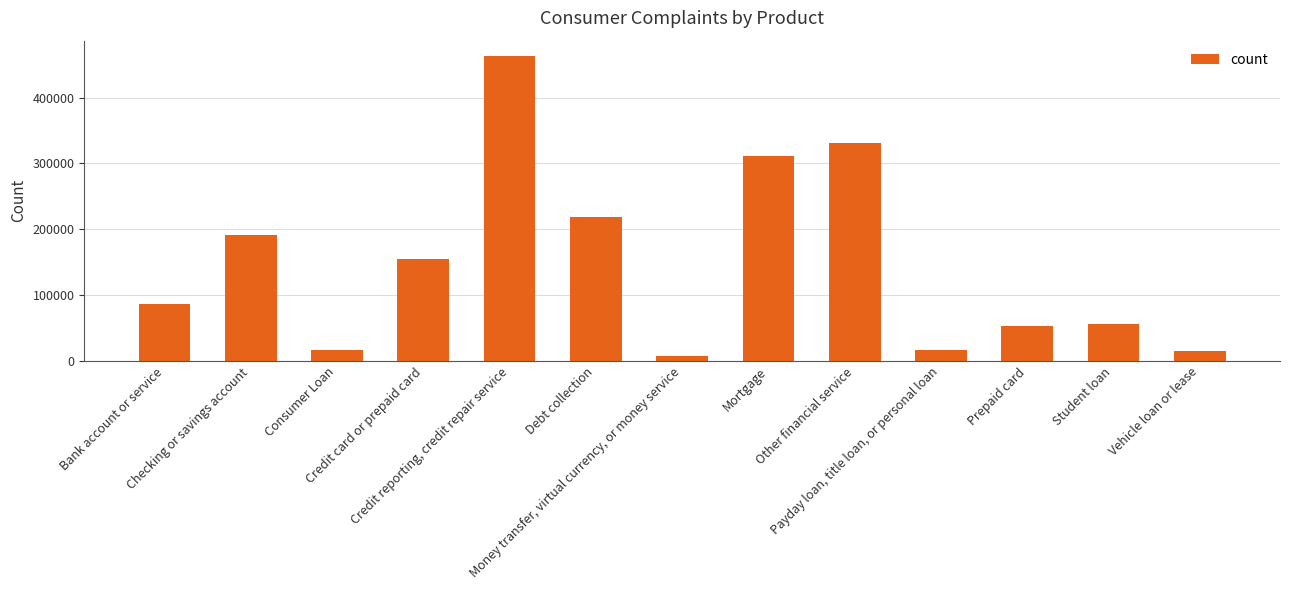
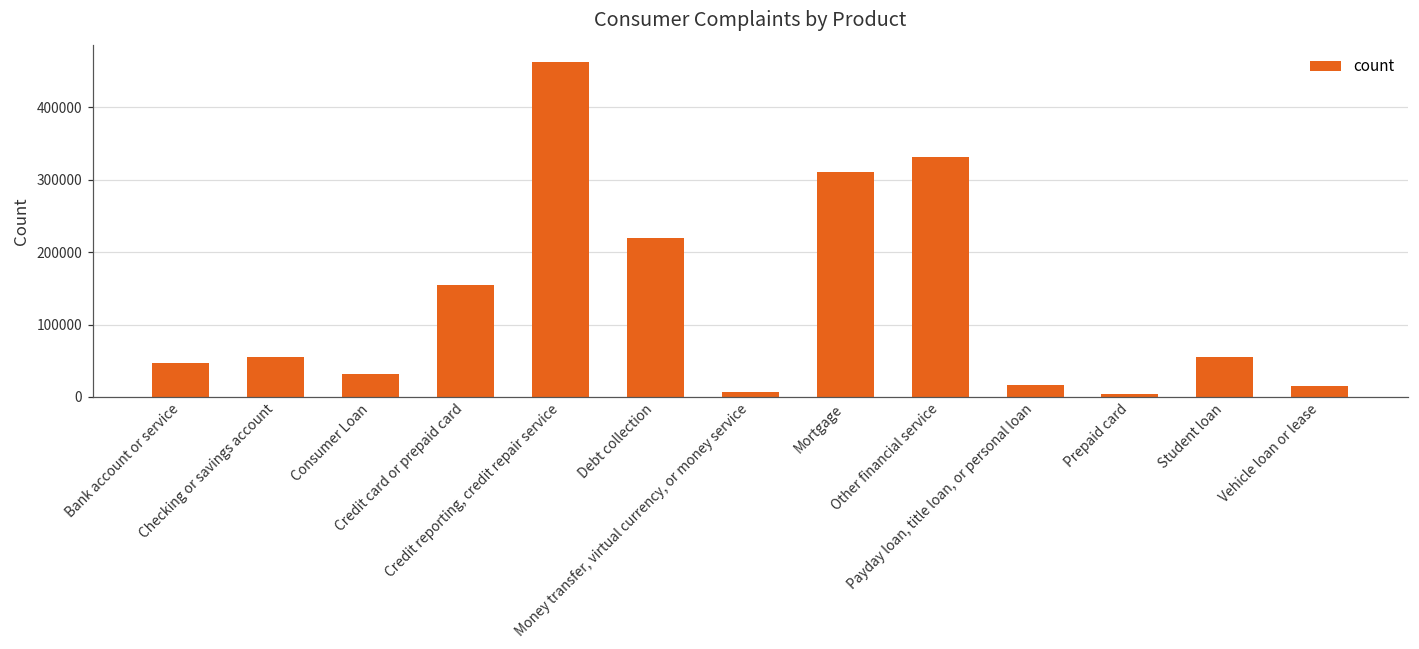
  {
-   "Bank account or service": 90000,
-   "Checking or savings account": 190000,
-   "Consumer Loan": 20000,
+   "Bank account or service": 50000,
+   "Checking or savings account": 60000,
+   "Consumer Loan": 30000,
    "Credit card or prepaid card": 150000,
    "Credit reporting, credit repair service": 460000,
    "Debt collection": 220000,
    "Money transfer, virtual currency, or money service": 10000,
    "Mortgage": 310000,
    "Other financial service": 330000,
    "Payday loan, title loan, or personal loan": 20000,
-   "Prepaid card": 50000,
+   "Prepaid card": 0,
    "Student loan": 60000,
    "Vehicle loan or lease": 20000
  }
